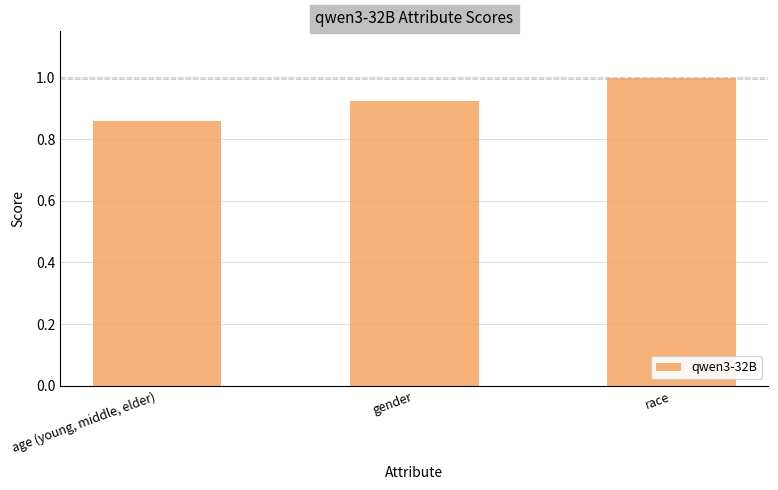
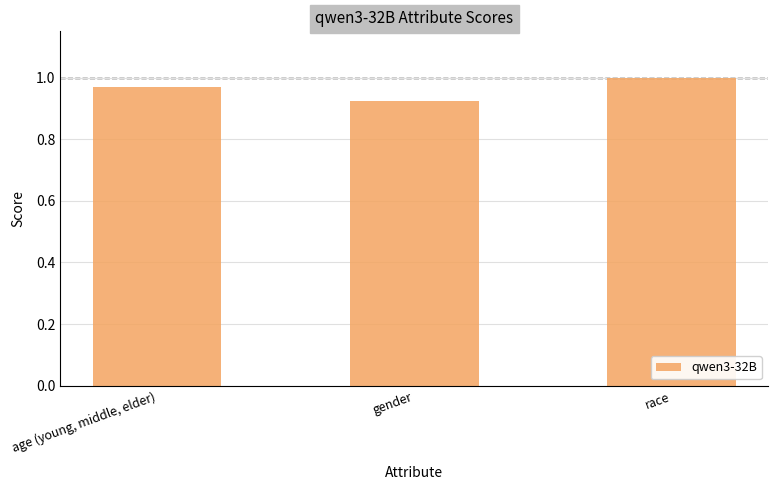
  {
-   "age (young, middle, elder)": 0.86,
+   "age (young, middle, elder)": 0.97,
    "gender": 0.92,
    "race": 1.00
  }
